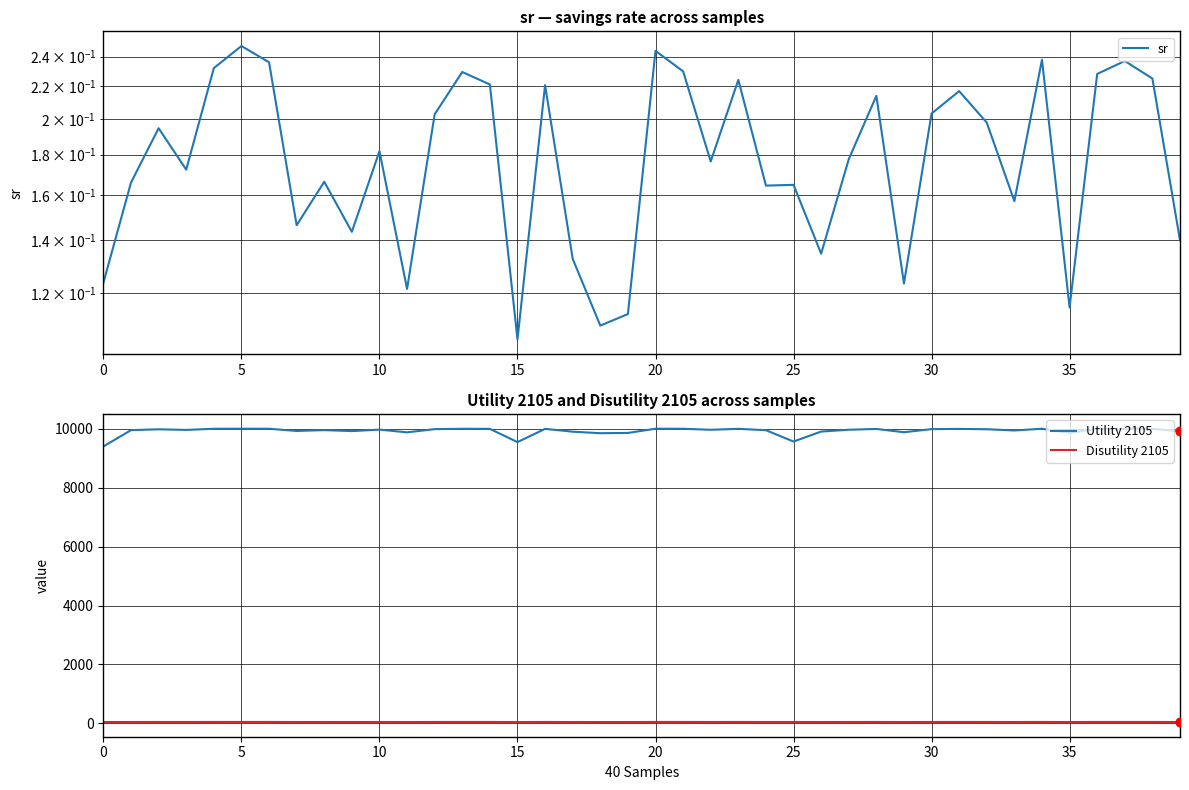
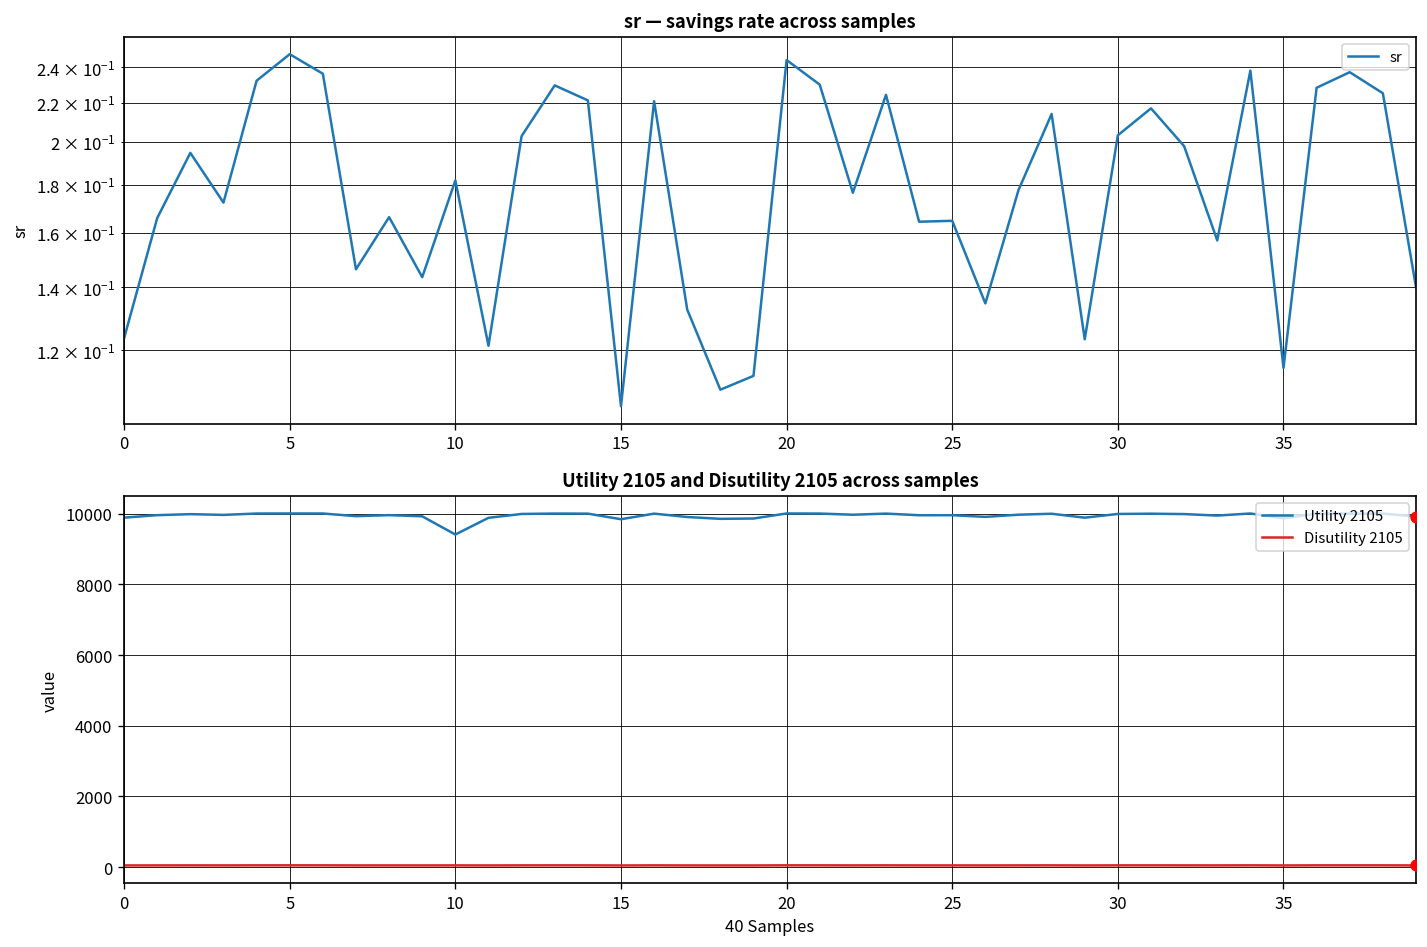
  {
    "Utility 2105 and Disutility 2105 across samples": {
      "Utility 2105": {
-       "0": 9400,
+       "0": 9900,
        "5": 10000,
-       "10": 10000,
-       "15": 9600,
+       "10": 9400,
+       "15": 9800,
        "20": 10000,
-       "25": 9600,
+       "25": 10000,
        "30": 10000
      },
      "Disutility 2105": {
        "0": 0,
        "5": 0,
        "10": 0,
        "15": 0,
        "20": 0,
        "25": 0,
        "30": 0,
        "35": 0
      }
    }
  }
